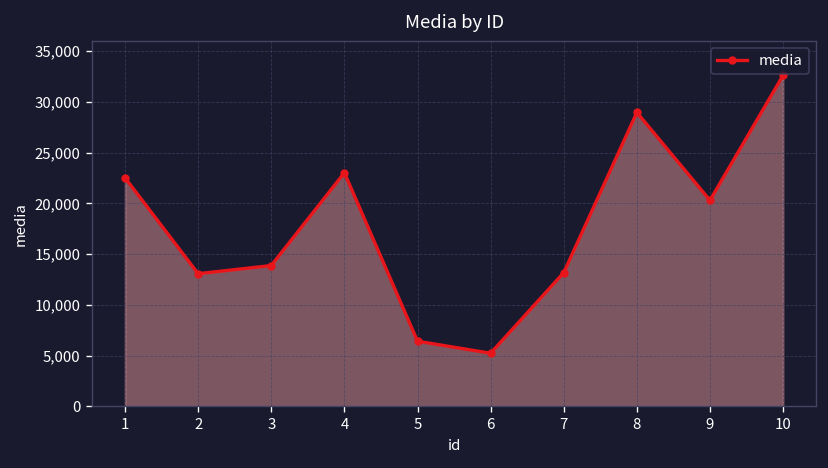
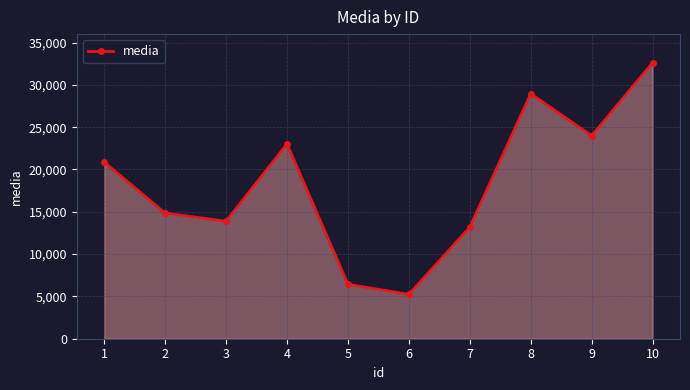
  {
-   "1": "23,000",
-   "2": "13,000",
+   "1": "21,000",
+   "2": "15,000",
    "3": "14,000",
    "4": "23,000",
    "5": "6,000",
    "6": "5,000",
    "7": "13,000",
    "8": "29,000",
-   "9": "20,000",
+   "9": "24,000",
    "10": "33,000"
  }
